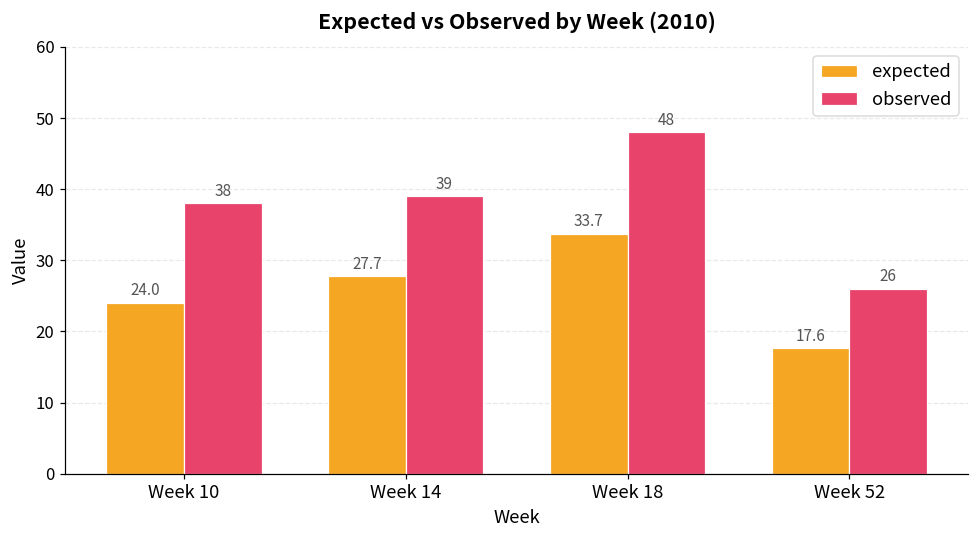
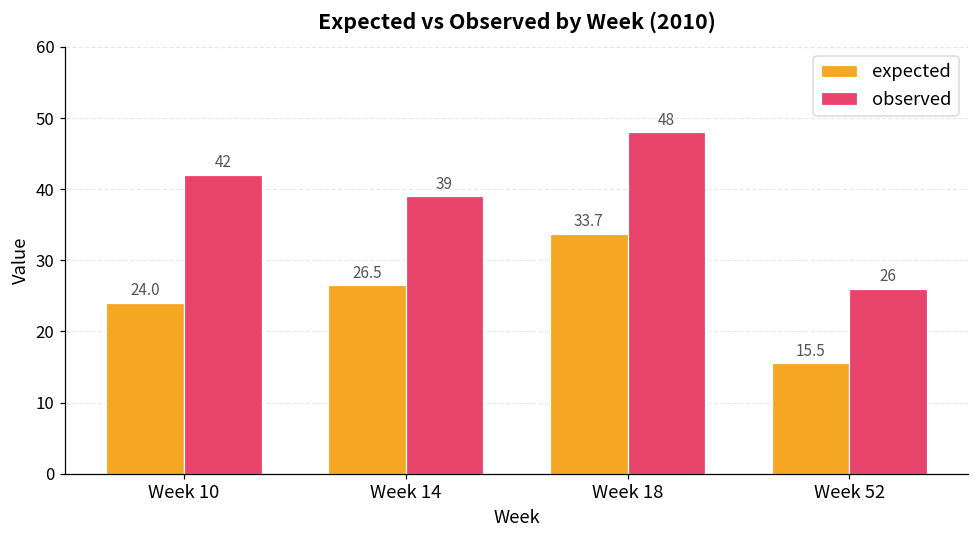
  {
    "expected": {
      "Week 10": 24.0,
-     "Week 14": 27.7,
+     "Week 14": 26.5,
      "Week 18": 33.7,
-     "Week 52": 17.6
+     "Week 52": 15.5
    },
    "observed": {
-     "Week 10": 38,
+     "Week 10": 42,
      "Week 14": 39,
      "Week 18": 48,
      "Week 52": 26
    }
  }
